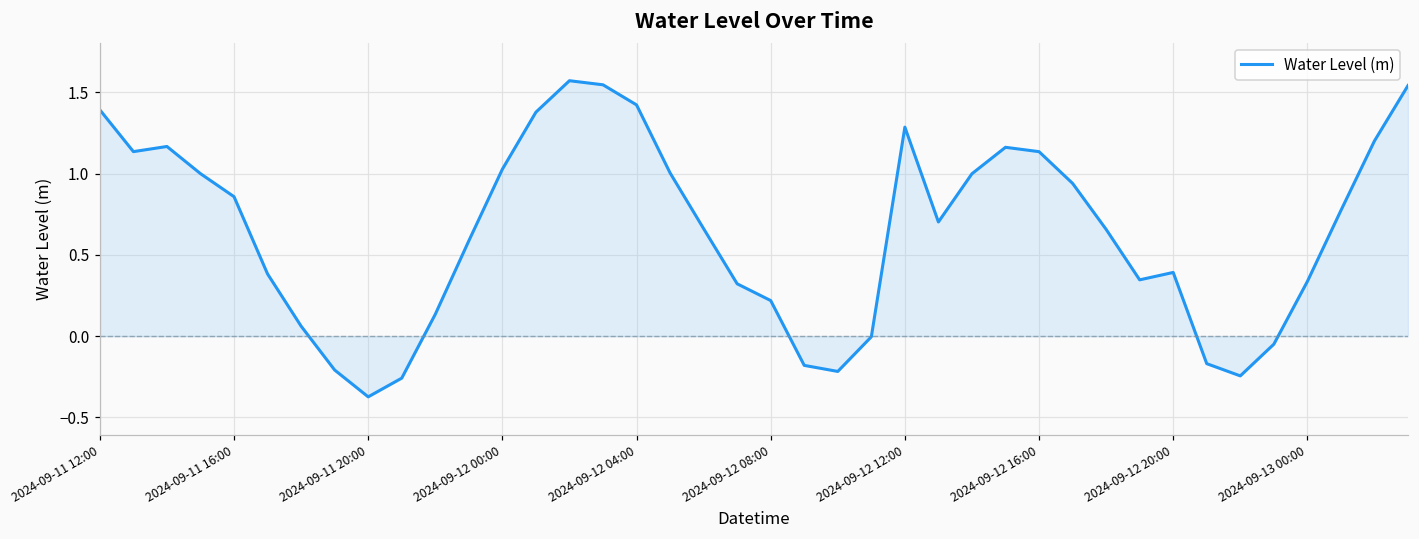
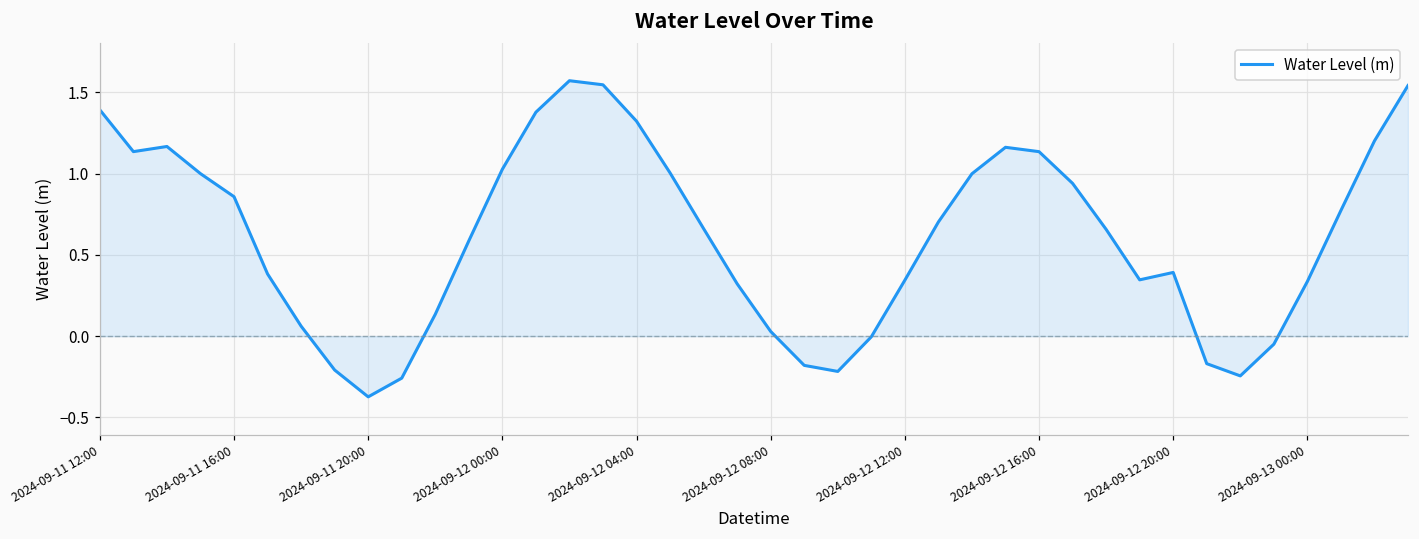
  {
    "Water Level (m)": {
      "2024-09-11 20:00": -0.37,
-     "2024-09-12 04:00": 1.42,
-     "2024-09-12 08:00": 0.22,
-     "2024-09-12 12:00": 1.29
+     "2024-09-12 04:00": 1.32,
+     "2024-09-12 08:00": 0.03,
+     "2024-09-12 12:00": 0.34
    }
  }
